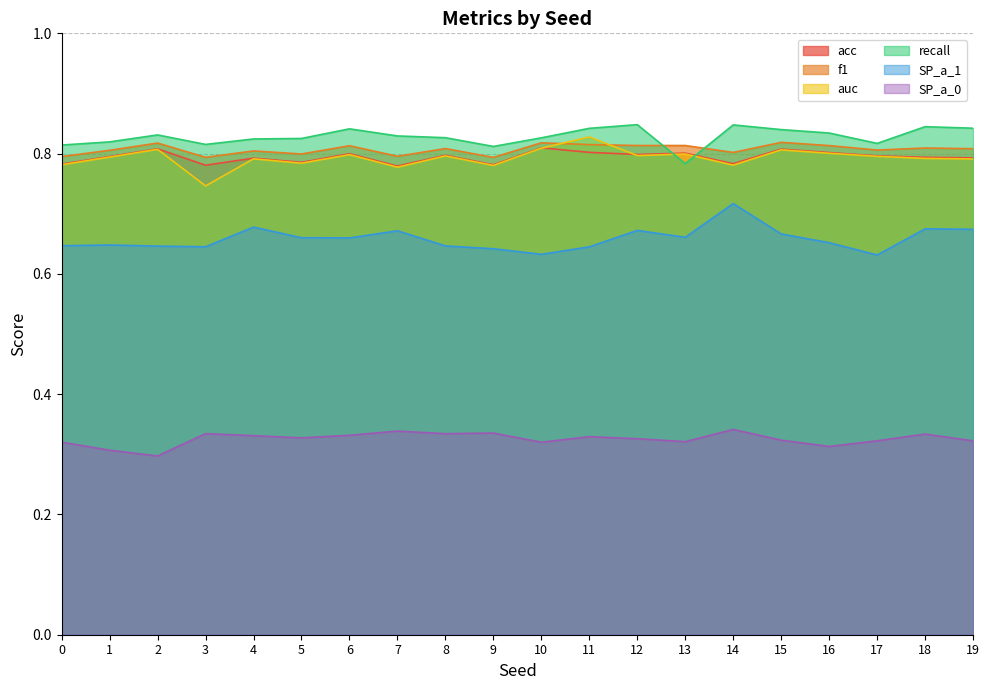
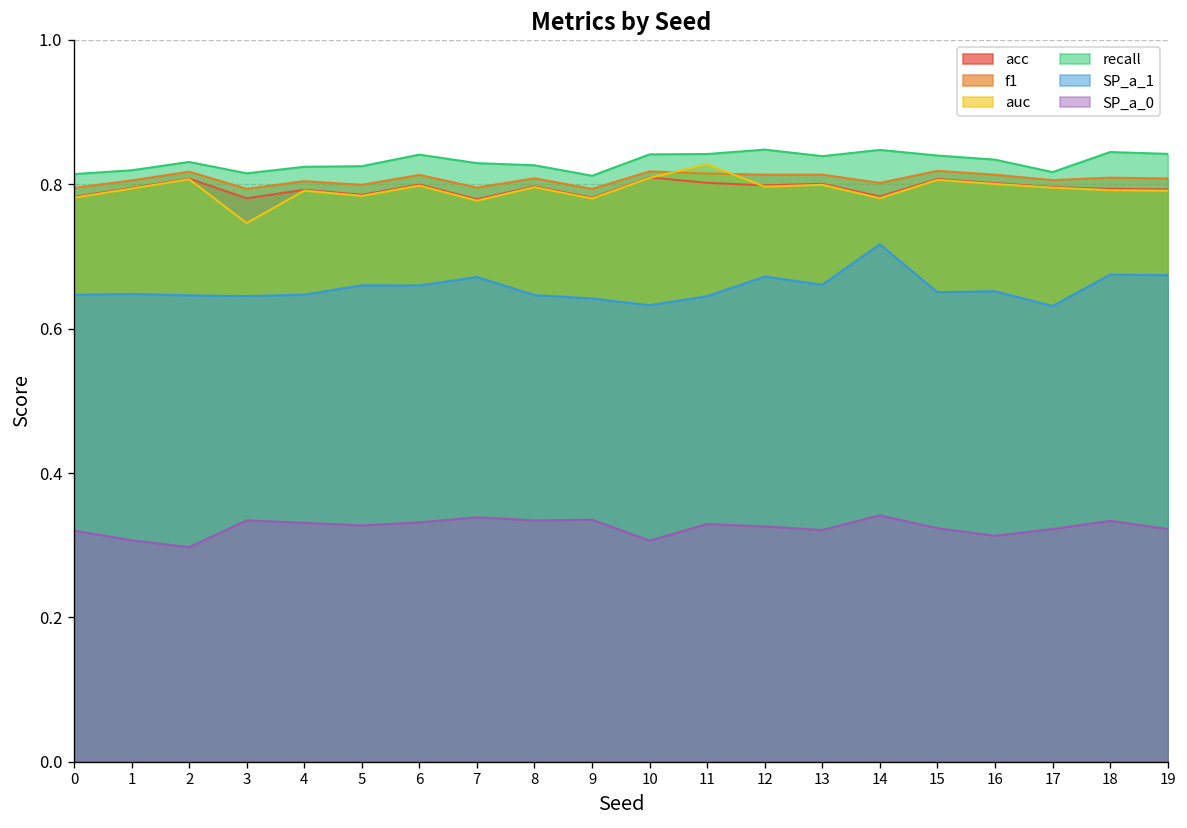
  {
    "auc": {
      "3": 0.75,
      "11": 0.83
    },
    "recall": {
      "0": 0.81,
      "1": 0.82,
      "2": 0.83,
      "3": 0.82,
      "4": 0.82,
      "5": 0.83,
      "6": 0.84,
      "7": 0.83,
      "8": 0.83,
      "9": 0.81,
-     "10": 0.83,
+     "10": 0.84,
      "11": 0.84,
      "12": 0.85,
-     "13": 0.78,
+     "13": 0.84,
      "14": 0.85,
      "15": 0.84,
      "16": 0.83,
      "17": 0.82,
      "18": 0.84,
      "19": 0.84
    },
    "SP_a_1": {
      "0": 0.65,
      "1": 0.65,
      "2": 0.65,
      "3": 0.65,
-     "4": 0.68,
+     "4": 0.65,
      "5": 0.66,
      "6": 0.66,
      "7": 0.67,
      "8": 0.65,
      "9": 0.64,
      "10": 0.63,
      "11": 0.64,
      "12": 0.67,
      "13": 0.66,
      "14": 0.72,
-     "15": 0.67,
+     "15": 0.65,
      "16": 0.65,
      "17": 0.63,
      "18": 0.67,
      "19": 0.67
    },
    "SP_a_0": {
      "0": 0.32,
      "1": 0.31,
      "2": 0.30,
      "3": 0.33,
      "4": 0.33,
      "5": 0.33,
      "6": 0.33,
      "7": 0.34,
      "8": 0.33,
      "9": 0.34,
-     "10": 0.32,
+     "10": 0.31,
      "11": 0.33,
      "12": 0.33,
      "13": 0.32,
      "14": 0.34,
      "15": 0.32,
      "16": 0.31,
      "17": 0.32,
      "18": 0.33,
      "19": 0.32
    }
  }
